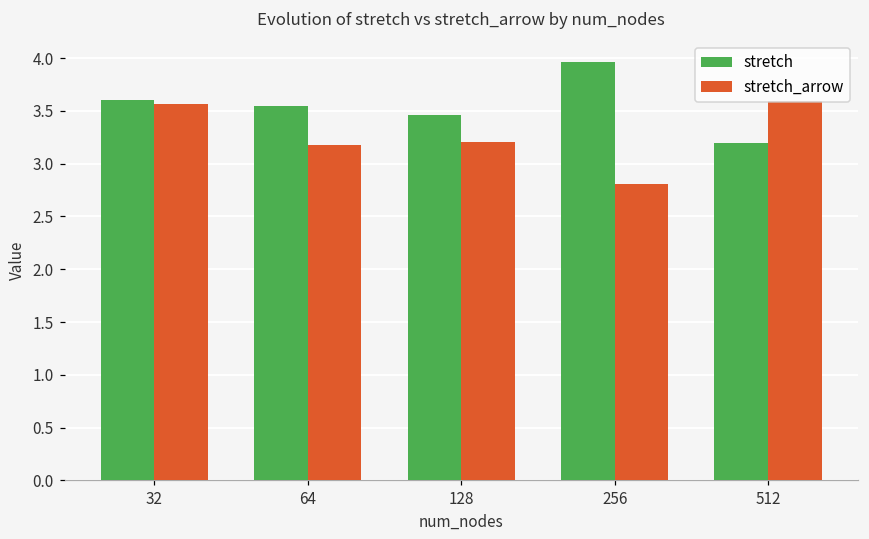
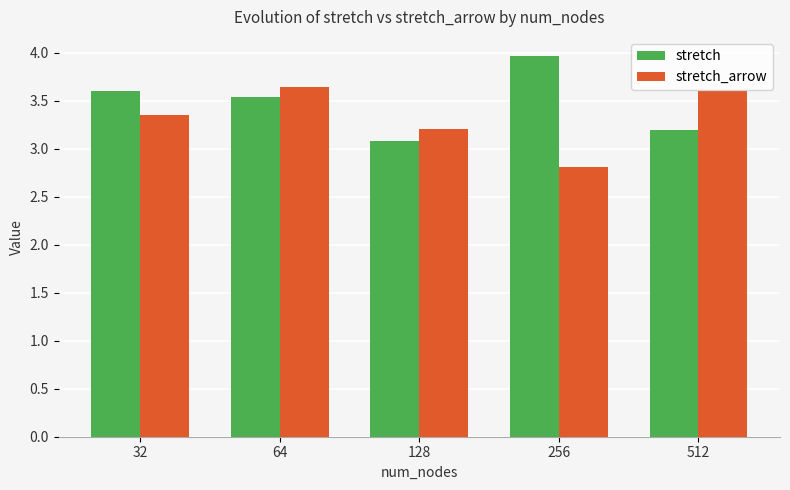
  {
    "stretch": {
      "32": 3.6,
      "64": 3.5,
-     "128": 3.5,
+     "128": 3.1,
      "256": 4.0,
      "512": 3.2
    },
    "stretch_arrow": {
-     "32": 3.6,
-     "64": 3.2,
+     "32": 3.3,
+     "64": 3.6,
      "128": 3.2,
      "256": 2.8,
      "512": 3.6
    }
  }
